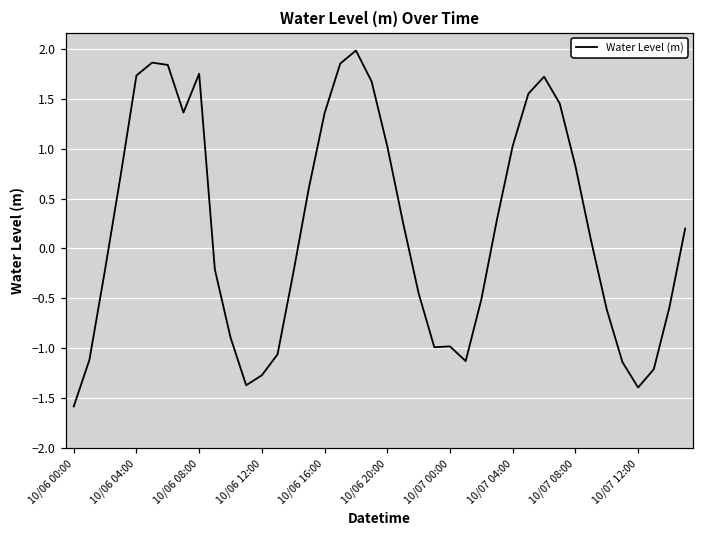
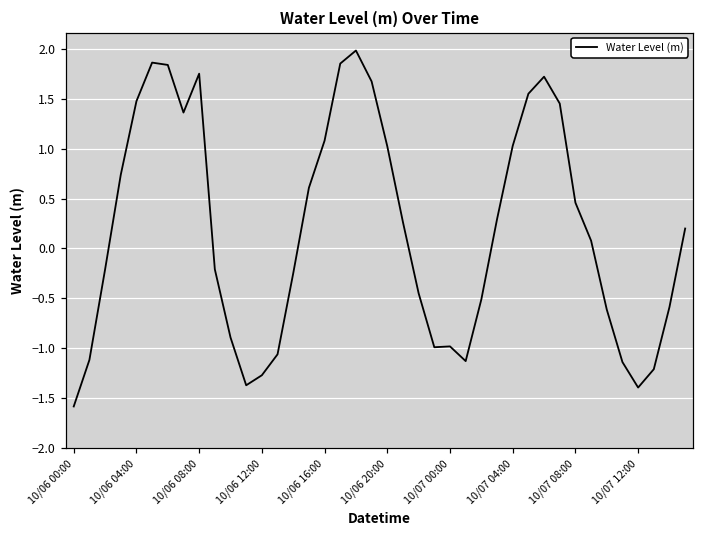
  {
    "10/06 00:00": -1.6,
-   "10/06 04:00": 1.7,
+   "10/06 04:00": 1.5,
    "10/06 08:00": 1.8,
    "10/06 12:00": -1.3,
-   "10/06 16:00": 1.4,
+   "10/06 16:00": 1.1,
    "10/06 20:00": 1.0,
    "10/07 00:00": -1.0,
    "10/07 04:00": 1.0,
-   "10/07 08:00": 0.8,
+   "10/07 08:00": 0.5,
    "10/07 12:00": -1.4
  }
